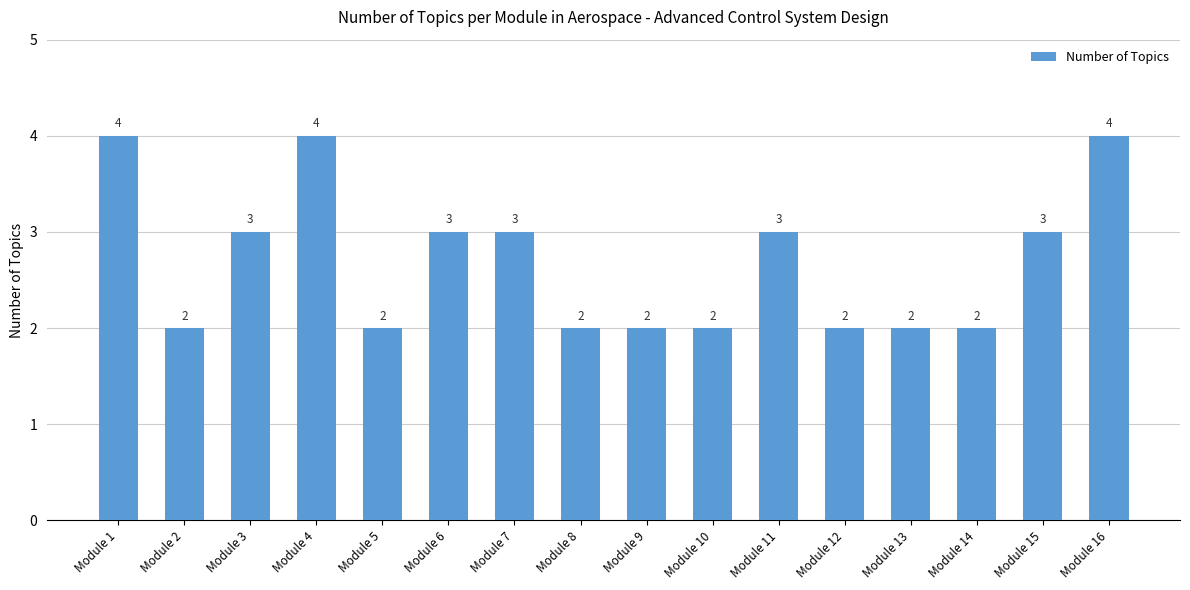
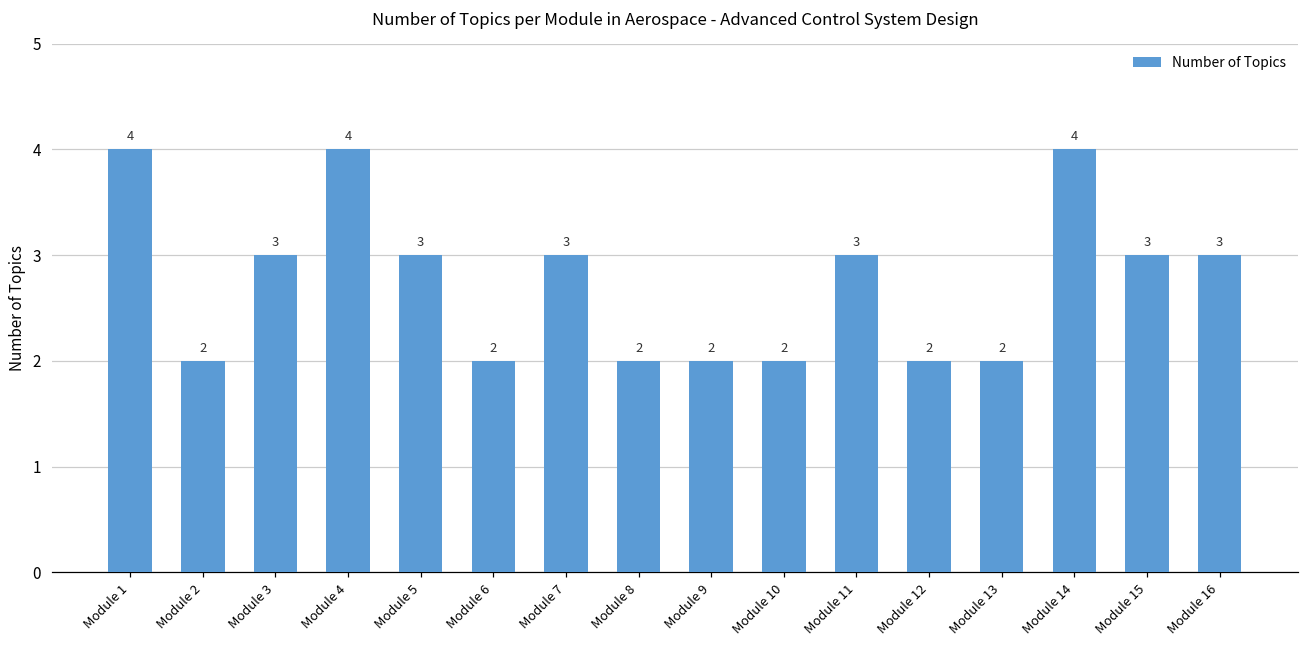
  {
    "Module 1": 4,
    "Module 2": 2,
    "Module 3": 3,
    "Module 4": 4,
-   "Module 5": 2,
-   "Module 6": 3,
+   "Module 5": 3,
+   "Module 6": 2,
    "Module 7": 3,
    "Module 8": 2,
    "Module 9": 2,
    "Module 10": 2,
    "Module 11": 3,
    "Module 12": 2,
    "Module 13": 2,
-   "Module 14": 2,
+   "Module 14": 4,
    "Module 15": 3,
-   "Module 16": 4
+   "Module 16": 3
  }
